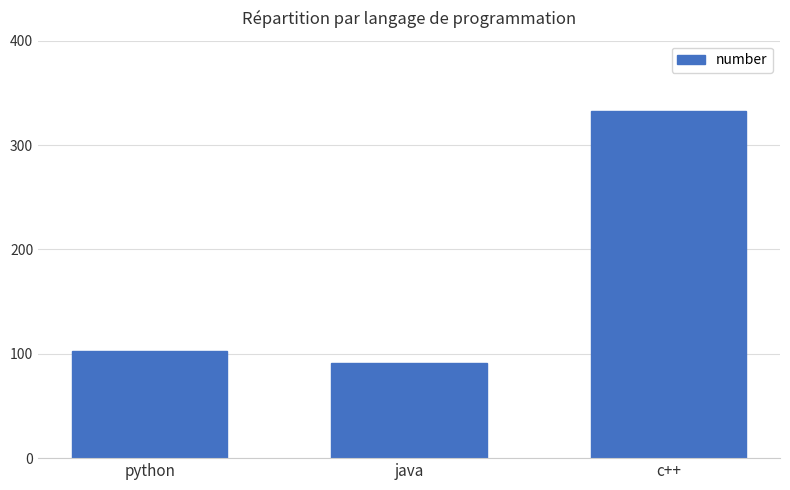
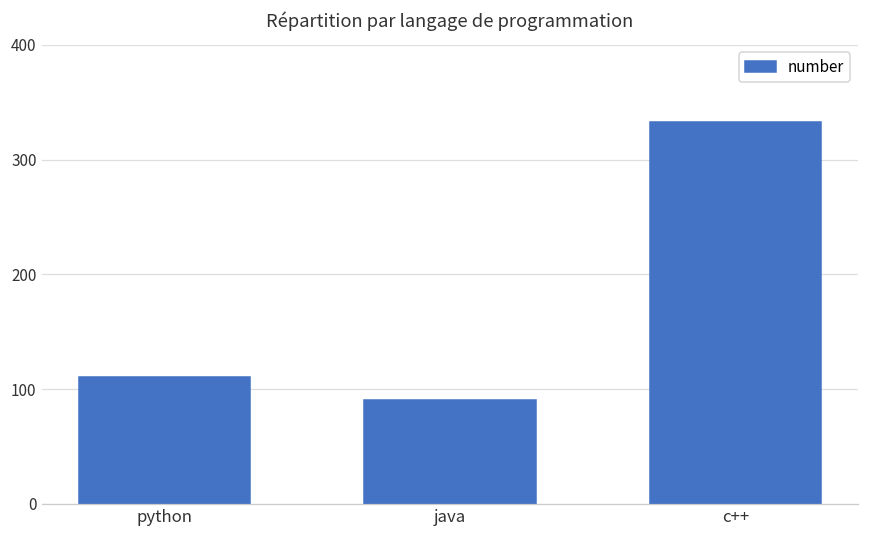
  {
-   "python": 103,
+   "python": 111,
    "java": 91,
    "c++": 333
  }
